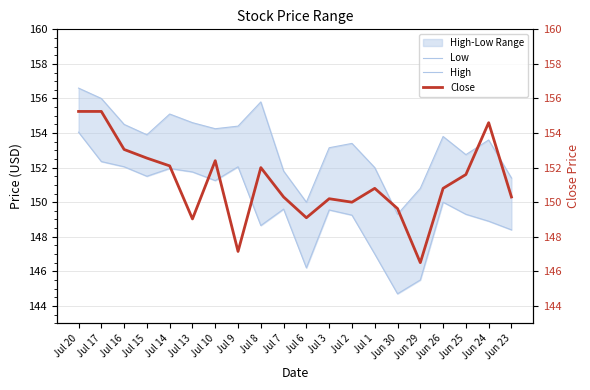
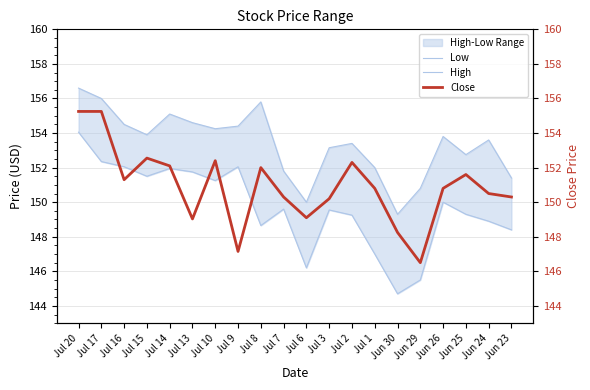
  {
    "Close": {
      "Jul 20": 155.3,
      "Jul 17": 155.3,
-     "Jul 16": 153.1,
+     "Jul 16": 151.3,
      "Jul 15": 152.6,
      "Jul 14": 152.1,
      "Jul 13": 149.0,
      "Jul 10": 152.4,
      "Jul 9": 147.2,
      "Jul 8": 152.0,
      "Jul 7": 150.3,
      "Jul 6": 149.1,
      "Jul 3": 150.2,
-     "Jul 2": 150.0,
+     "Jul 2": 152.3,
      "Jul 1": 150.8,
-     "Jun 30": 149.6,
+     "Jun 30": 148.3,
      "Jun 29": 146.5,
      "Jun 26": 150.8,
      "Jun 25": 151.6,
-     "Jun 24": 154.6,
+     "Jun 24": 150.5,
      "Jun 23": 150.3
    }
  }
